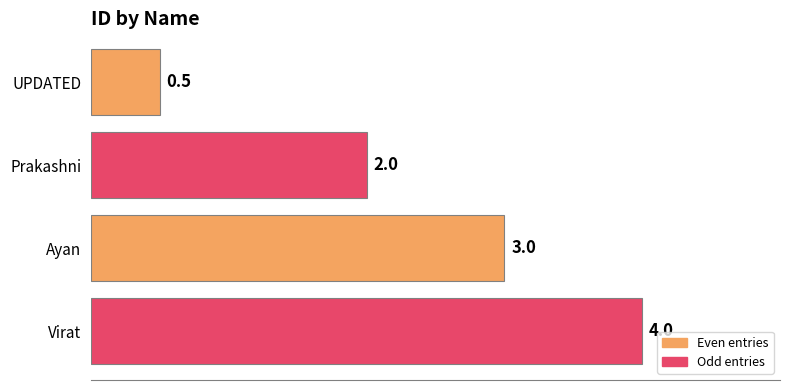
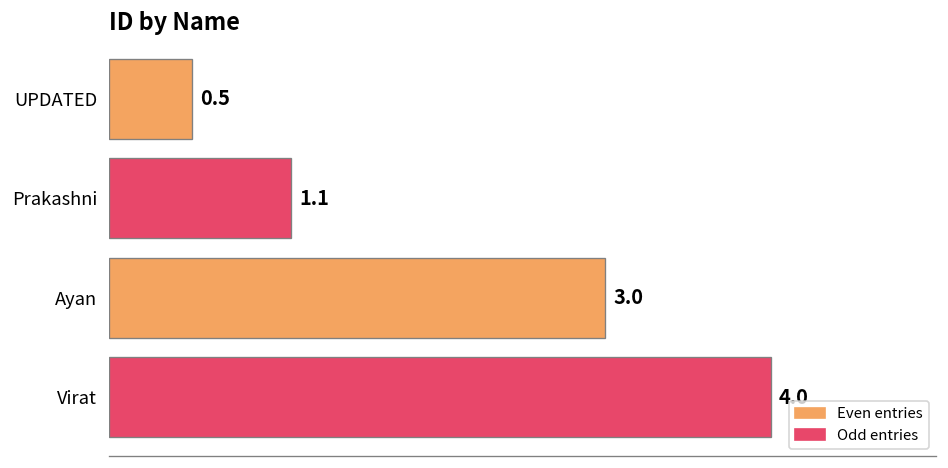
  {
    "UPDATED": 0.5,
-   "Prakashni": 2.0,
+   "Prakashni": 1.1,
    "Ayan": 3.0
  }
